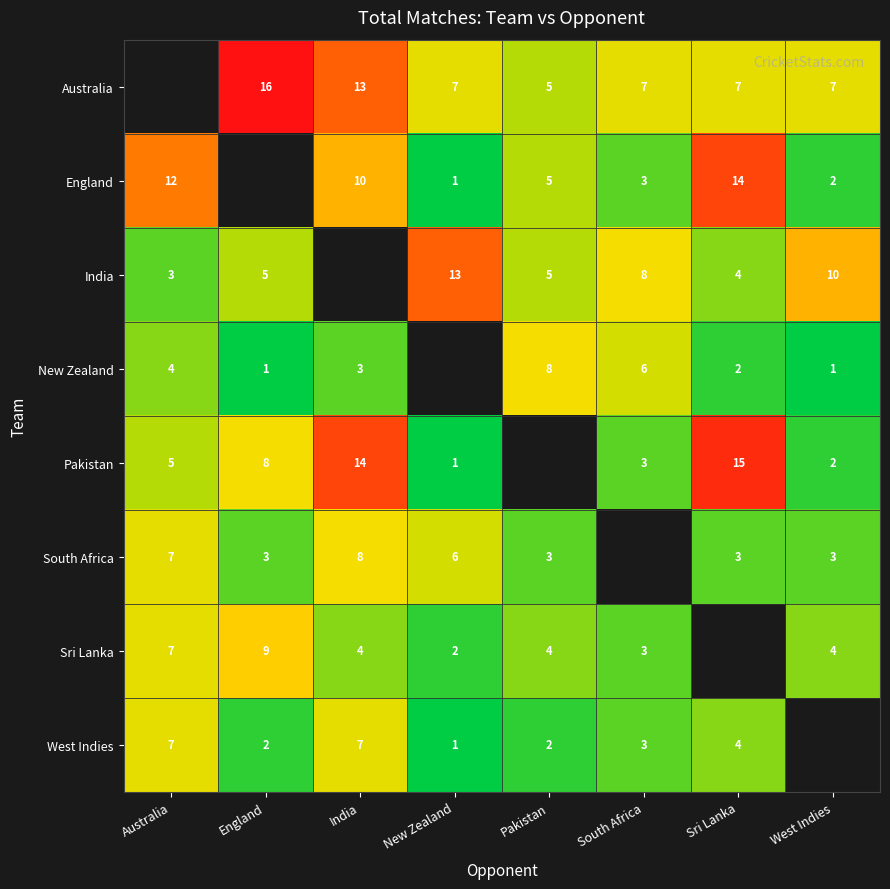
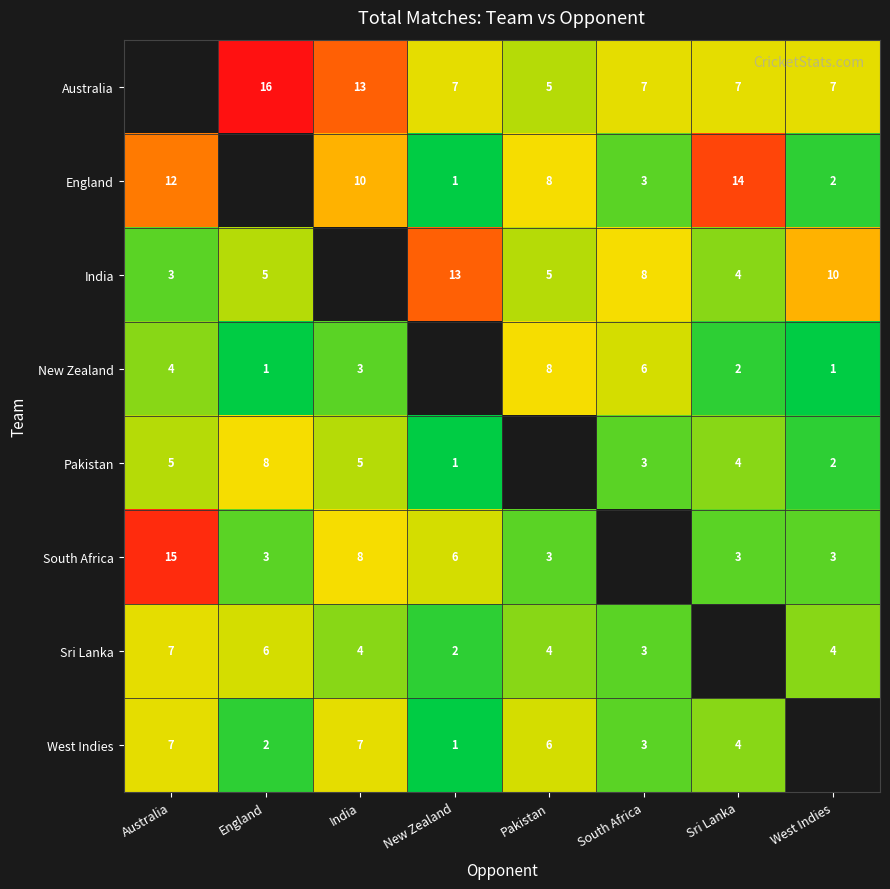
  {
    "Australia": {
      "England": 16,
      "India": 13,
      "New Zealand": 7,
      "Pakistan": 5,
      "South Africa": 7,
      "Sri Lanka": 7
    },
    "England": {
      "Australia": 12,
      "India": 10,
      "New Zealand": 1,
-     "Pakistan": 5,
+     "Pakistan": 8,
      "South Africa": 3,
      "Sri Lanka": 14,
      "West Indies": 2
    },
    "India": {
      "Australia": 3,
      "England": 5,
      "New Zealand": 13,
      "Pakistan": 5,
      "South Africa": 8,
      "Sri Lanka": 4,
      "West Indies": 10
    },
    "New Zealand": {
      "Australia": 4,
      "England": 1,
      "India": 3,
      "Pakistan": 8,
      "South Africa": 6,
      "Sri Lanka": 2,
      "West Indies": 1
    },
    "Pakistan": {
      "Australia": 5,
      "England": 8,
-     "India": 14,
+     "India": 5,
      "New Zealand": 1,
      "South Africa": 3,
-     "Sri Lanka": 15,
+     "Sri Lanka": 4,
      "West Indies": 2
    },
    "South Africa": {
-     "Australia": 7,
+     "Australia": 15,
      "England": 3,
      "India": 8,
      "New Zealand": 6,
      "Pakistan": 3,
      "Sri Lanka": 3,
      "West Indies": 3
    },
    "Sri Lanka": {
      "Australia": 7,
-     "England": 9,
+     "England": 6,
      "India": 4,
      "New Zealand": 2,
      "Pakistan": 4,
      "South Africa": 3,
      "West Indies": 4
    },
    "West Indies": {
      "Australia": 7,
      "England": 2,
      "India": 7,
      "New Zealand": 1,
-     "Pakistan": 2,
+     "Pakistan": 6,
      "South Africa": 3,
      "Sri Lanka": 4
    }
  }
